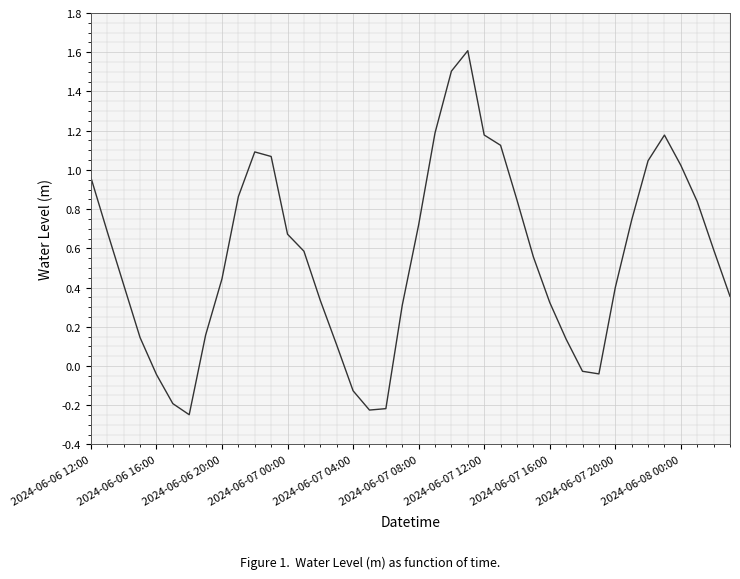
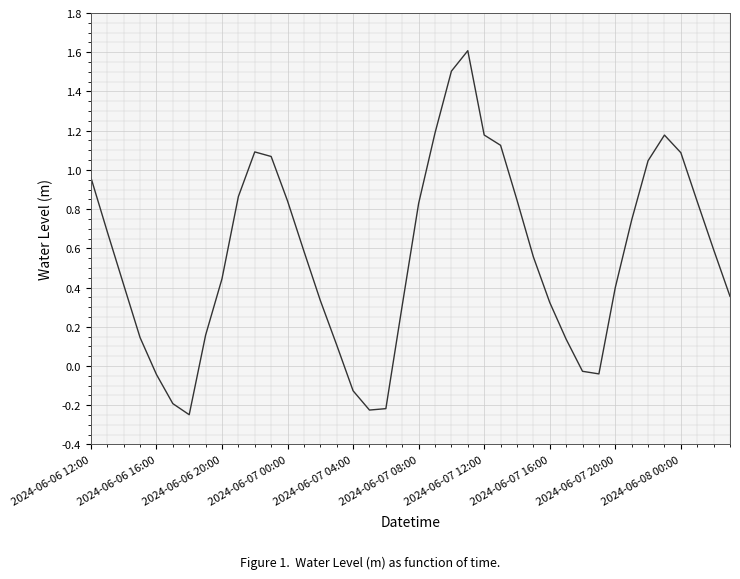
  {
    "2024-06-06 12:00": 0.96,
    "2024-06-06 16:00": -0.04,
    "2024-06-06 20:00": 0.44,
-   "2024-06-07 00:00": 0.67,
+   "2024-06-07 00:00": 0.84,
    "2024-06-07 04:00": -0.13,
-   "2024-06-07 08:00": 0.72,
+   "2024-06-07 08:00": 0.83,
    "2024-06-07 12:00": 1.18,
    "2024-06-07 16:00": 0.32,
    "2024-06-07 20:00": 0.40,
-   "2024-06-08 00:00": 1.02
+   "2024-06-08 00:00": 1.09
  }
